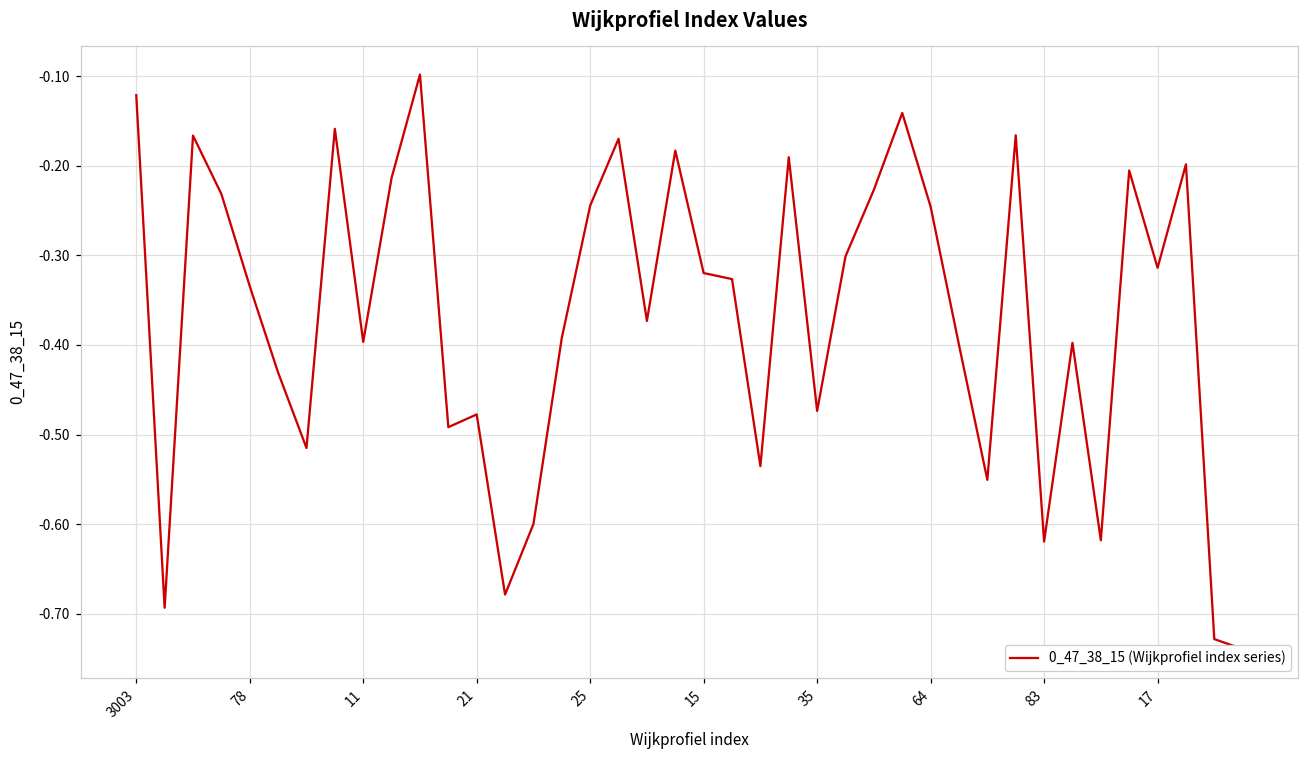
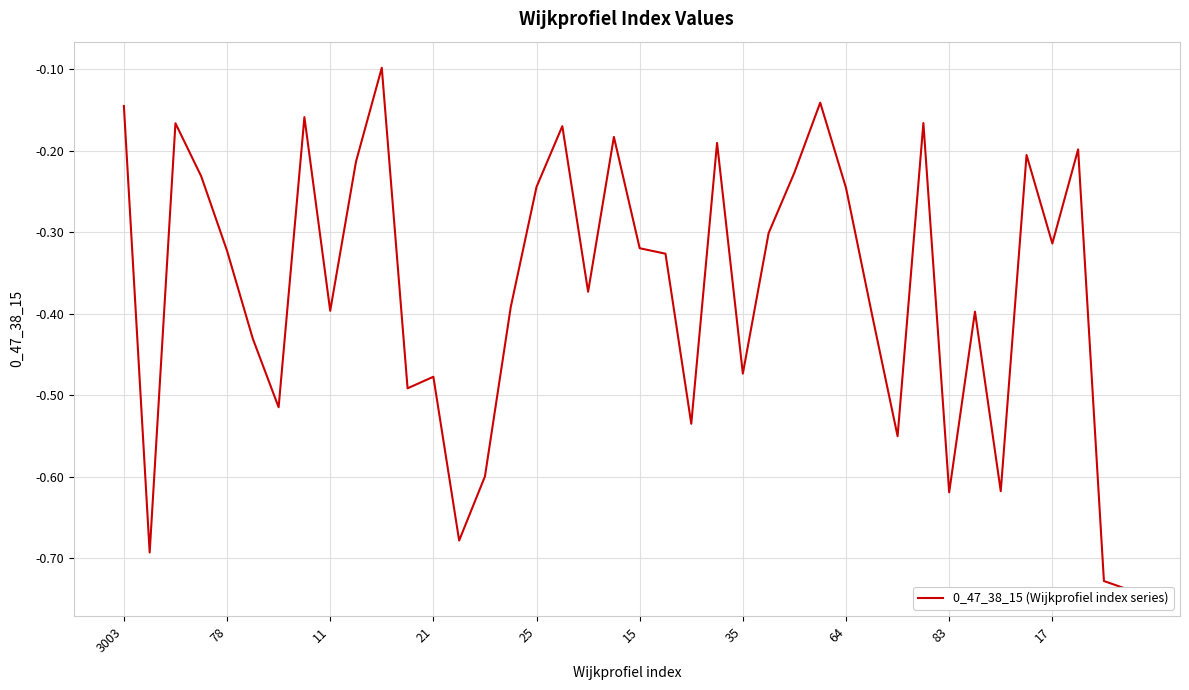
  {
-   "3003": -0.12,
-   "78": -0.33,
+   "3003": -0.15,
+   "78": -0.32,
    "11": -0.40,
    "21": -0.48,
    "25": -0.24,
    "15": -0.32,
    "35": -0.47,
    "64": -0.25,
    "83": -0.62,
    "17": -0.31
  }
